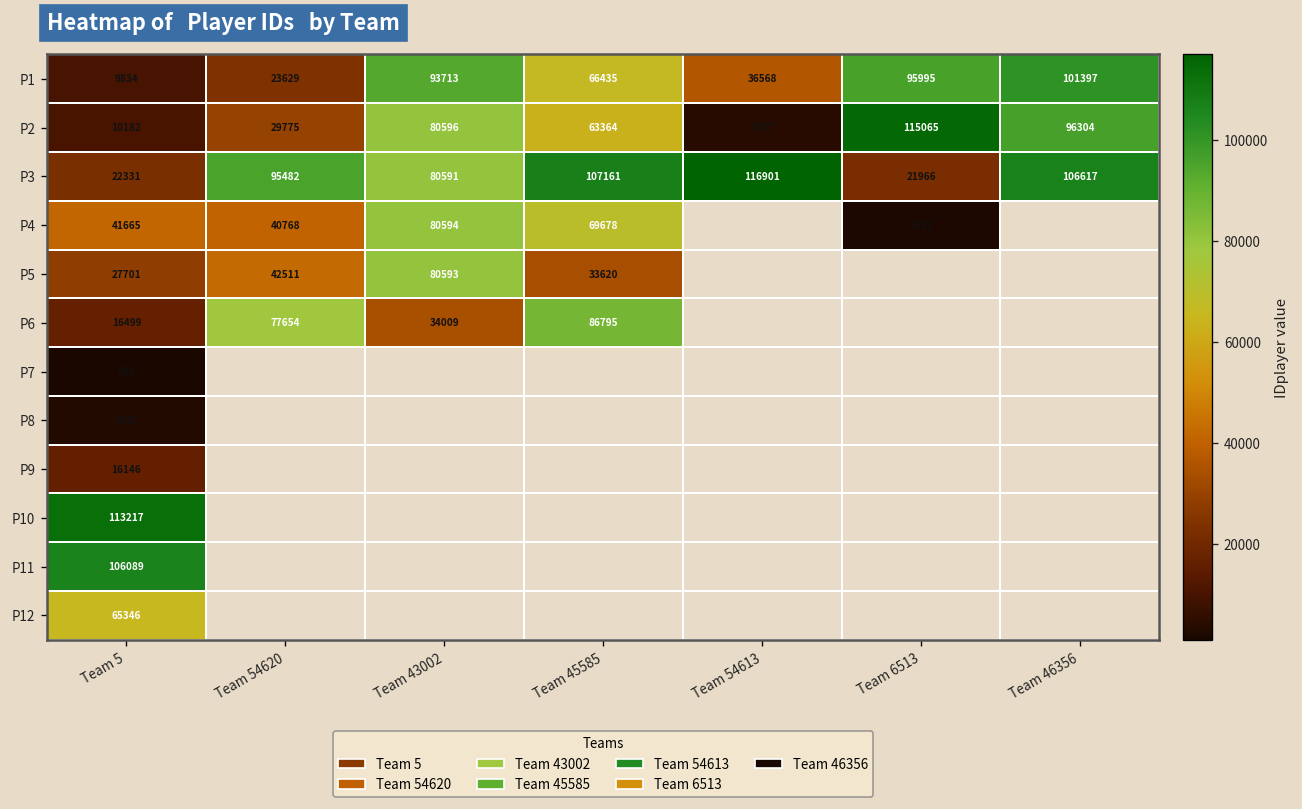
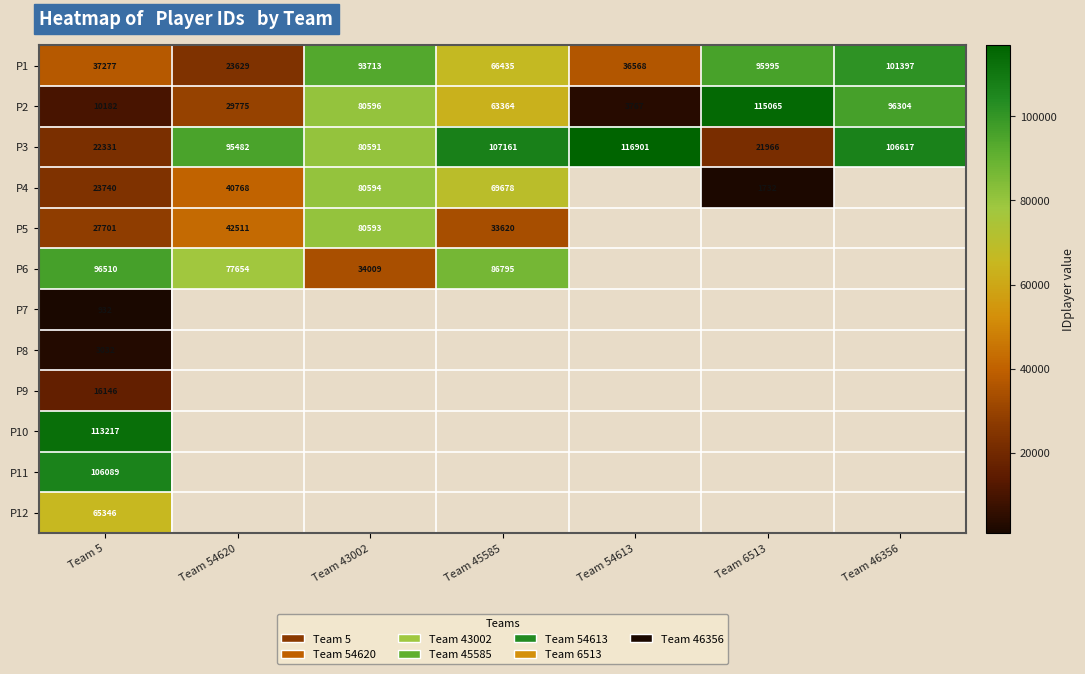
  {
    "P1": {
-     "Team 5": 9834,
+     "Team 5": 37277,
      "Team 54620": 23629,
      "Team 43002": 93713,
      "Team 45585": 66435,
      "Team 54613": 36568,
      "Team 6513": 95995,
      "Team 46356": 101397
    },
    "P2": {
      "Team 5": 10182,
      "Team 54620": 29775,
      "Team 43002": 80596,
      "Team 45585": 63364,
      "Team 6513": 115065,
      "Team 46356": 96304
    },
    "P3": {
      "Team 5": 22331,
      "Team 54620": 95482,
      "Team 43002": 80591,
      "Team 45585": 107161,
      "Team 54613": 116901,
      "Team 6513": 21966,
      "Team 46356": 106617
    },
    "P4": {
-     "Team 5": 41665,
+     "Team 5": 23740,
      "Team 54620": 40768,
      "Team 43002": 80594,
      "Team 45585": 69678
    },
    "P5": {
      "Team 5": 27701,
      "Team 54620": 42511,
      "Team 43002": 80593,
      "Team 45585": 33620
    },
    "P6": {
-     "Team 5": 16499,
+     "Team 5": 96510,
      "Team 54620": 77654,
      "Team 43002": 34009,
      "Team 45585": 86795
    },
    "P9": {
      "Team 5": 16146
    },
    "P10": {
      "Team 5": 113217
    },
    "P11": {
      "Team 5": 106089
    },
    "P12": {
      "Team 5": 65346
    }
  }
